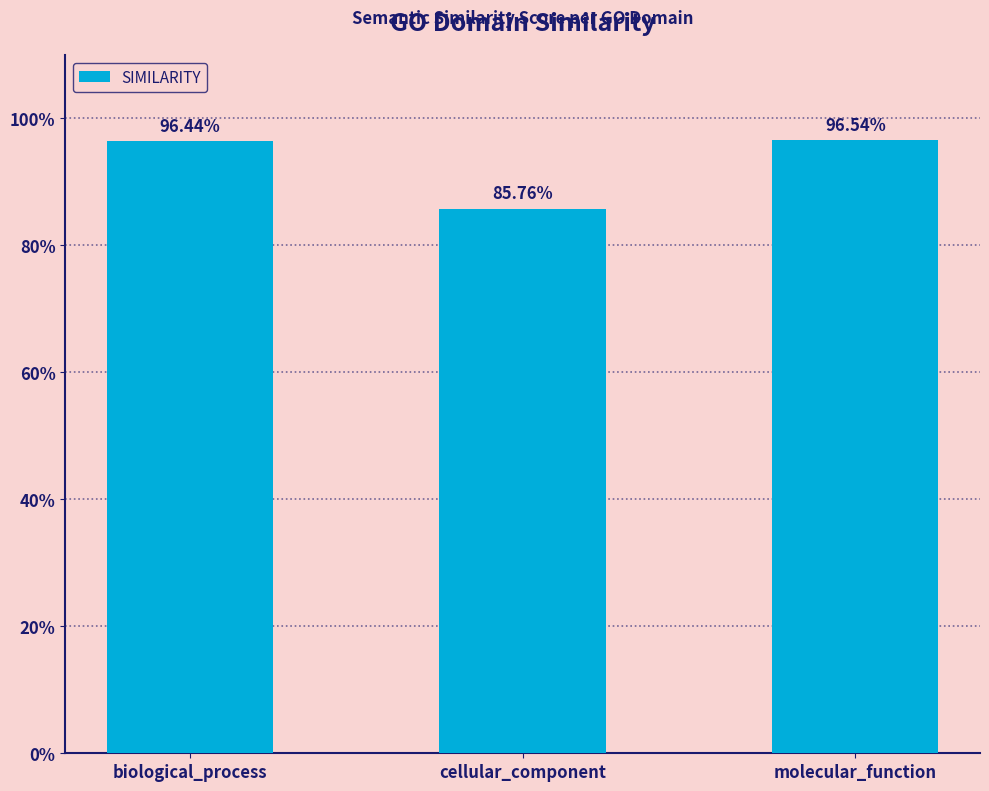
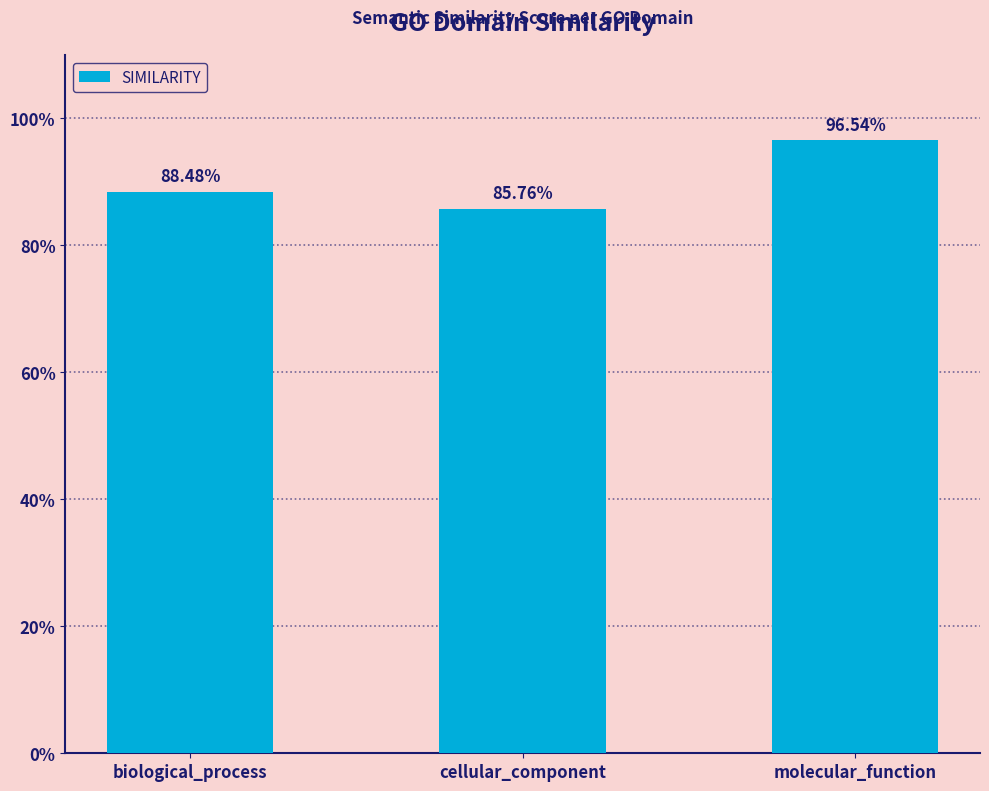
  {
-   "biological_process": "96.44%",
+   "biological_process": "88.48%",
    "cellular_component": "85.76%",
    "molecular_function": "96.54%"
  }
